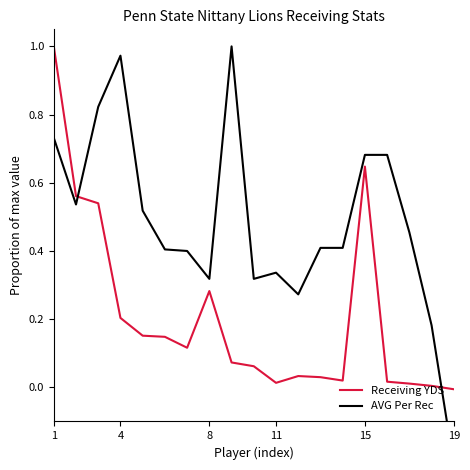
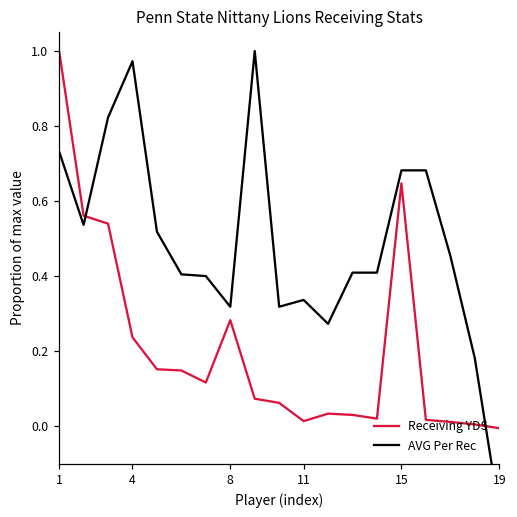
  {
    "Receiving YDS": {
      "1": 1.00,
-     "4": 0.20,
+     "4": 0.24,
      "8": 0.28,
      "11": 0.01,
      "15": 0.65,
      "19": -0.01
    },
    "AVG Per Rec": {
      "1": 0.73,
      "4": 0.97,
      "8": 0.32,
      "11": 0.34,
      "15": 0.68
    }
  }
